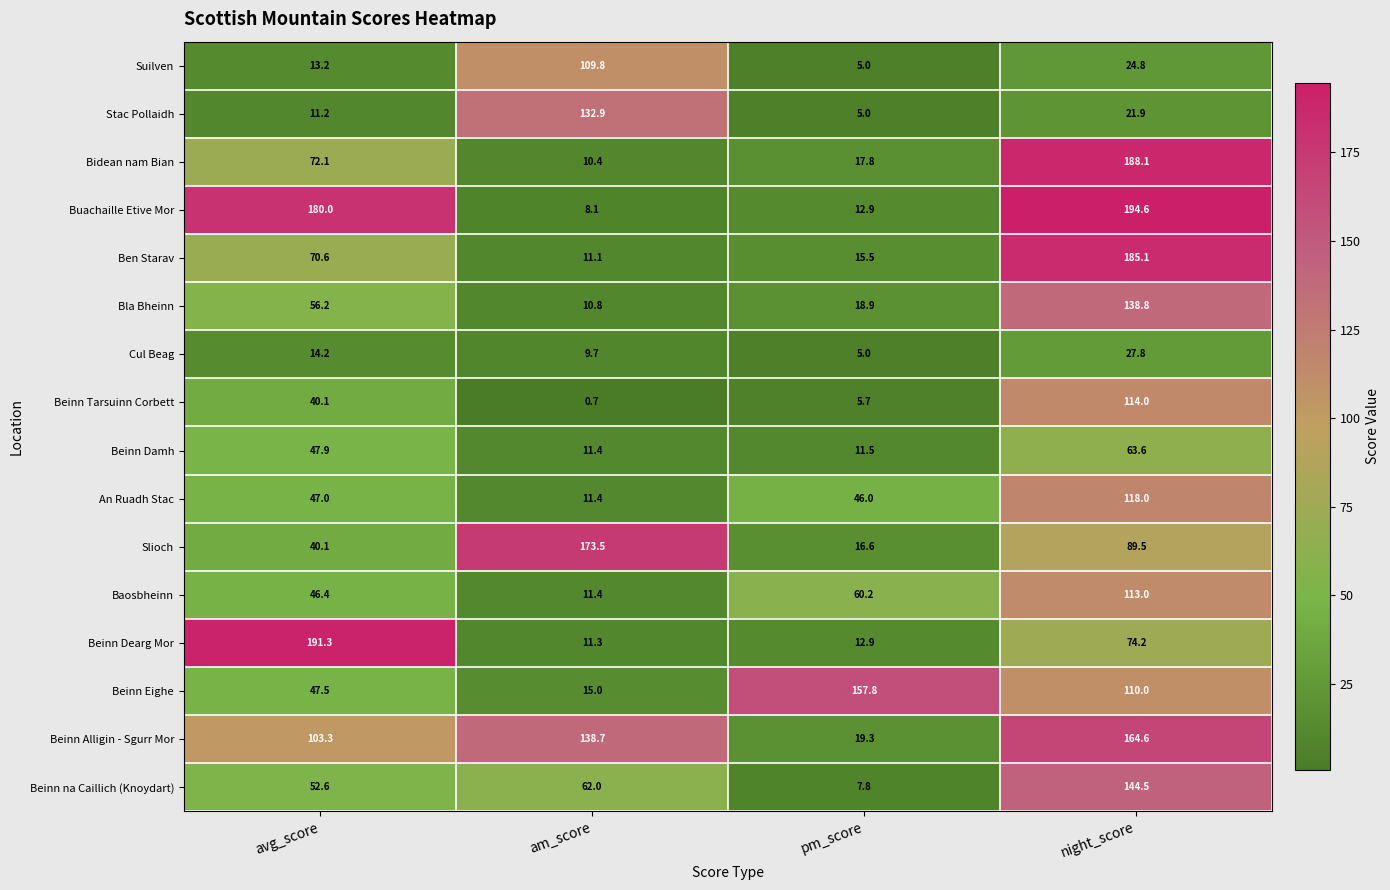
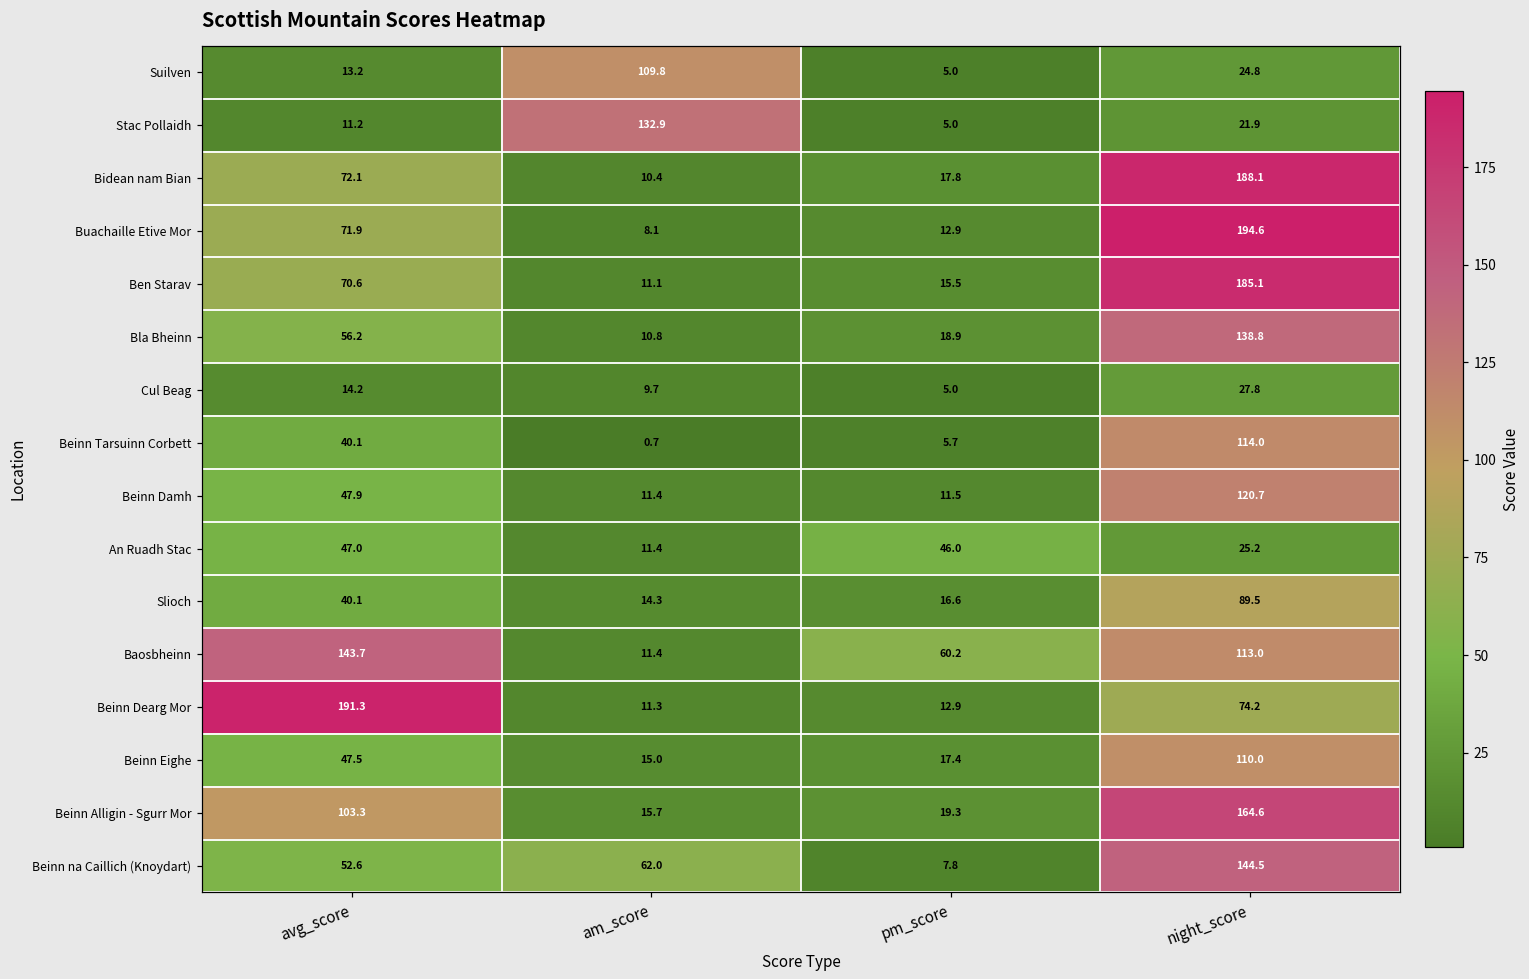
  {
    "Suilven": {
      "avg_score": 13.2,
      "am_score": 109.8,
      "pm_score": 5.0,
      "night_score": 24.8
    },
    "Stac Pollaidh": {
      "avg_score": 11.2,
      "am_score": 132.9,
      "pm_score": 5.0,
      "night_score": 21.9
    },
    "Bidean nam Bian": {
      "avg_score": 72.1,
      "am_score": 10.4,
      "pm_score": 17.8,
      "night_score": 188.1
    },
    "Buachaille Etive Mor": {
-     "avg_score": 180.0,
+     "avg_score": 71.9,
      "am_score": 8.1,
      "pm_score": 12.9,
      "night_score": 194.6
    },
    "Ben Starav": {
      "avg_score": 70.6,
      "am_score": 11.1,
      "pm_score": 15.5,
      "night_score": 185.1
    },
    "Bla Bheinn": {
      "avg_score": 56.2,
      "am_score": 10.8,
      "pm_score": 18.9,
      "night_score": 138.8
    },
    "Cul Beag": {
      "avg_score": 14.2,
      "am_score": 9.7,
      "pm_score": 5.0,
      "night_score": 27.8
    },
    "Beinn Tarsuinn Corbett": {
      "avg_score": 40.1,
      "am_score": 0.7,
      "pm_score": 5.7,
      "night_score": 114.0
    },
    "Beinn Damh": {
      "avg_score": 47.9,
      "am_score": 11.4,
      "pm_score": 11.5,
-     "night_score": 63.6
+     "night_score": 120.7
    },
    "An Ruadh Stac": {
      "avg_score": 47.0,
      "am_score": 11.4,
      "pm_score": 46.0,
-     "night_score": 118.0
+     "night_score": 25.2
    },
    "Slioch": {
      "avg_score": 40.1,
-     "am_score": 173.5,
+     "am_score": 14.3,
      "pm_score": 16.6,
      "night_score": 89.5
    },
    "Baosbheinn": {
-     "avg_score": 46.4,
+     "avg_score": 143.7,
      "am_score": 11.4,
      "pm_score": 60.2,
      "night_score": 113.0
    },
    "Beinn Dearg Mor": {
      "avg_score": 191.3,
      "am_score": 11.3,
      "pm_score": 12.9,
      "night_score": 74.2
    },
    "Beinn Eighe": {
      "avg_score": 47.5,
      "am_score": 15.0,
-     "pm_score": 157.8,
+     "pm_score": 17.4,
      "night_score": 110.0
    },
    "Beinn Alligin - Sgurr Mor": {
      "avg_score": 103.3,
-     "am_score": 138.7,
+     "am_score": 15.7,
      "pm_score": 19.3,
      "night_score": 164.6
    },
    "Beinn na Caillich (Knoydart)": {
      "avg_score": 52.6,
      "am_score": 62.0,
      "pm_score": 7.8,
      "night_score": 144.5
    }
  }
